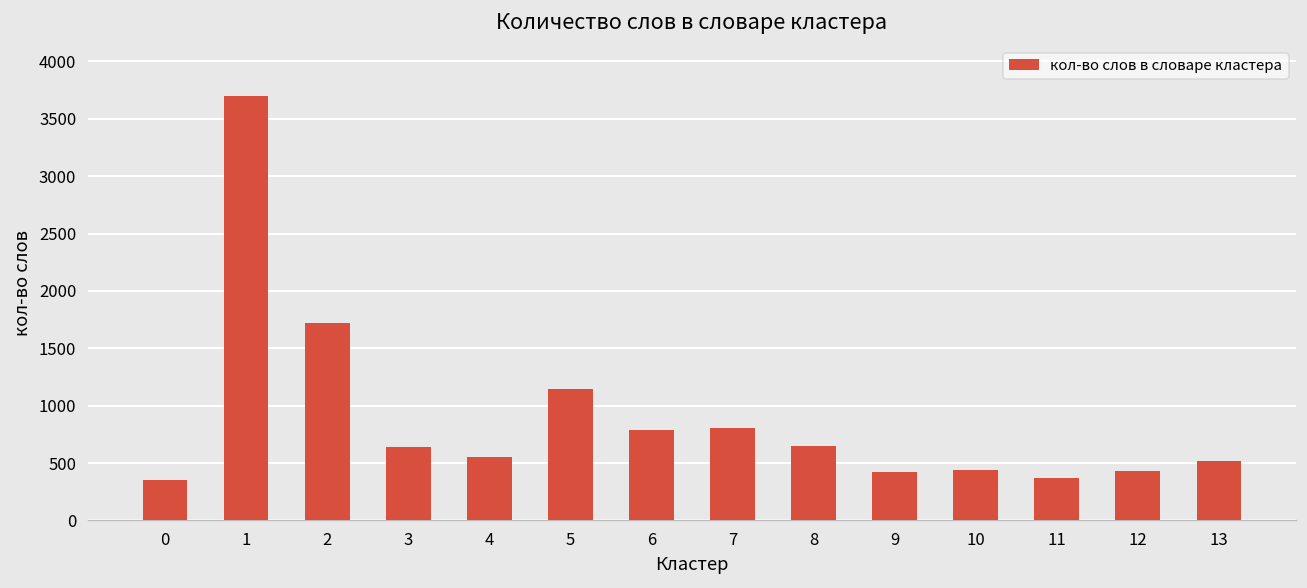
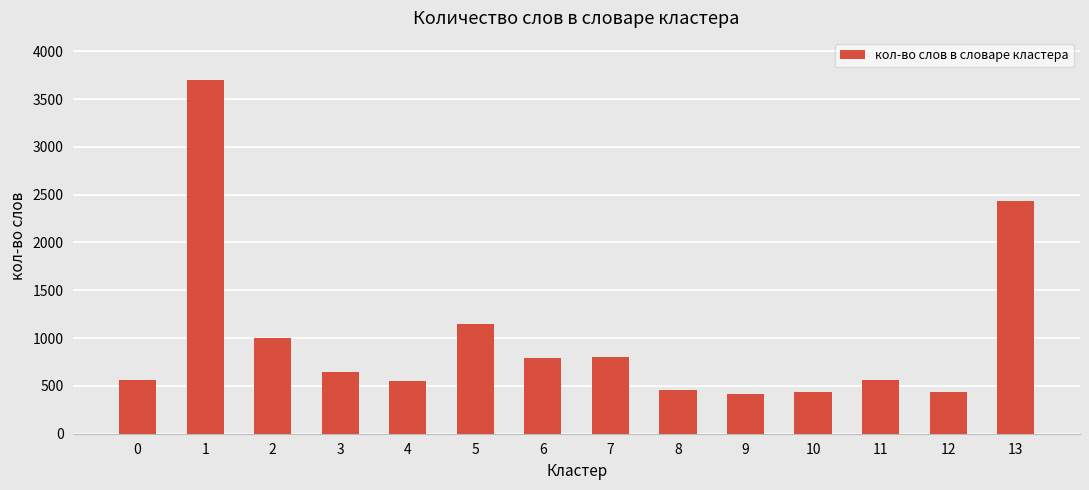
  {
-   "0": 400,
+   "0": 600,
    "1": 3700,
-   "2": 1700,
+   "2": 1000,
    "3": 600,
    "4": 600,
    "5": 1100,
    "6": 800,
    "7": 800,
-   "8": 600,
+   "8": 500,
    "9": 400,
    "10": 400,
-   "11": 400,
+   "11": 600,
    "12": 400,
-   "13": 500
+   "13": 2400
  }
